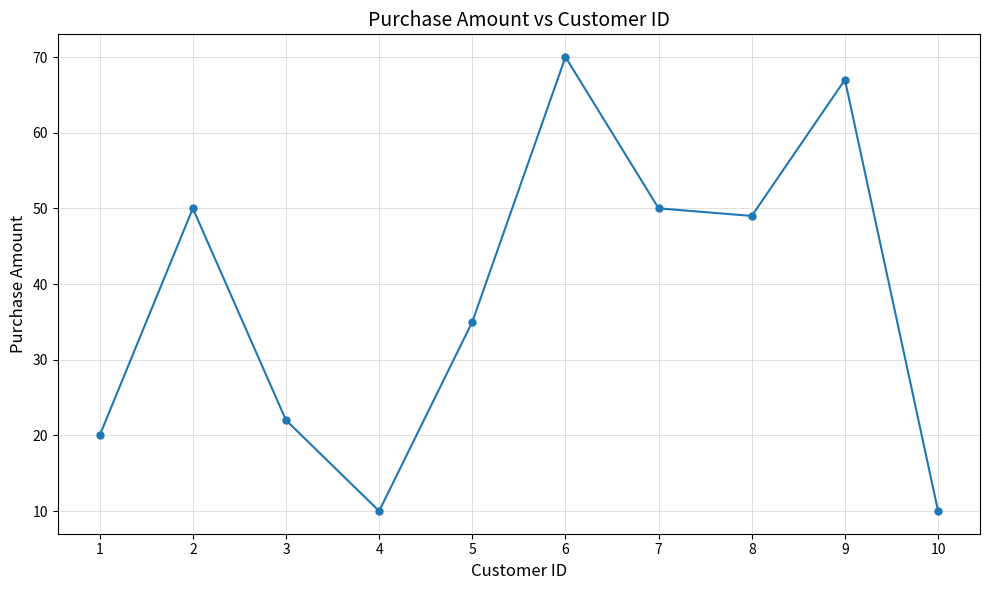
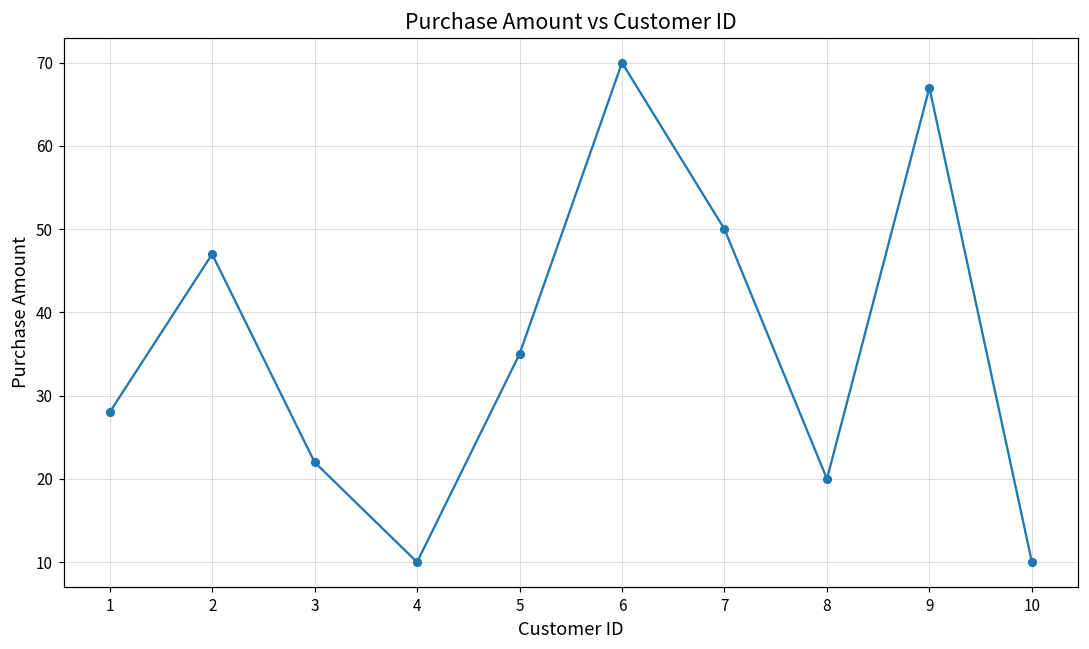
  {
-   "1": 20,
-   "2": 50,
+   "1": 28,
+   "2": 47,
    "3": 22,
    "4": 10,
    "5": 35,
    "6": 70,
    "7": 50,
-   "8": 49,
+   "8": 20,
    "9": 67,
    "10": 10
  }
